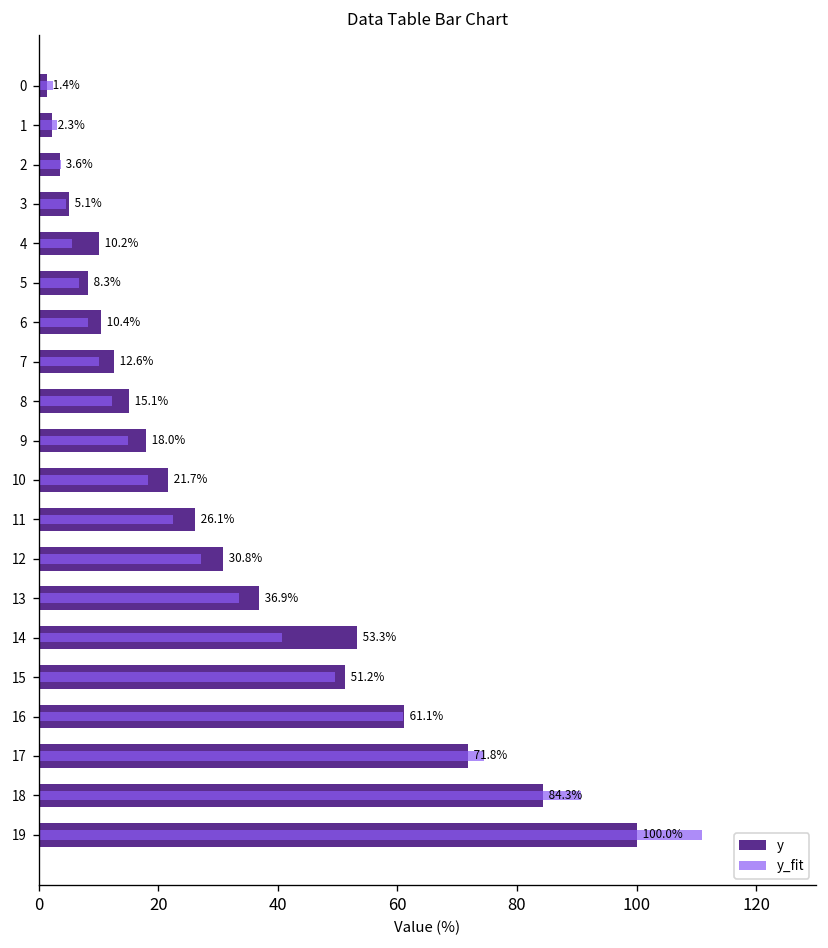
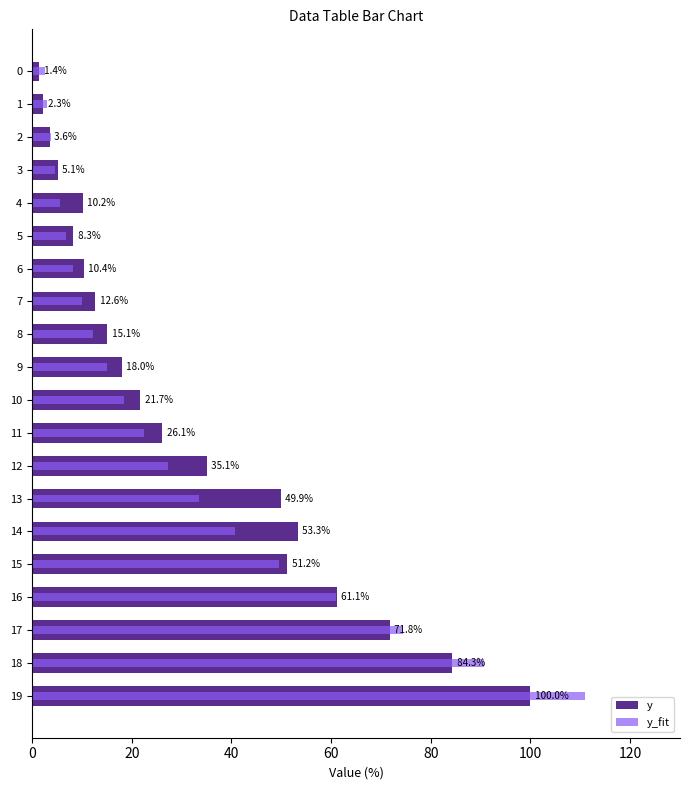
  {
    "y": {
      "2": "3.6%",
      "3": "5.1%",
      "4": "10.2%",
      "5": "8.3%",
      "6": "10.4%",
      "7": "12.6%",
      "8": "15.1%",
      "9": "18.0%",
      "10": "21.7%",
      "11": "26.1%",
-     "12": "30.8%",
-     "13": "36.9%",
+     "12": "35.1%",
+     "13": "49.9%",
      "14": "53.3%",
      "15": "51.2%",
      "16": "61.1%"
    },
    "y_fit": {
      "16": "61"
    }
  }
